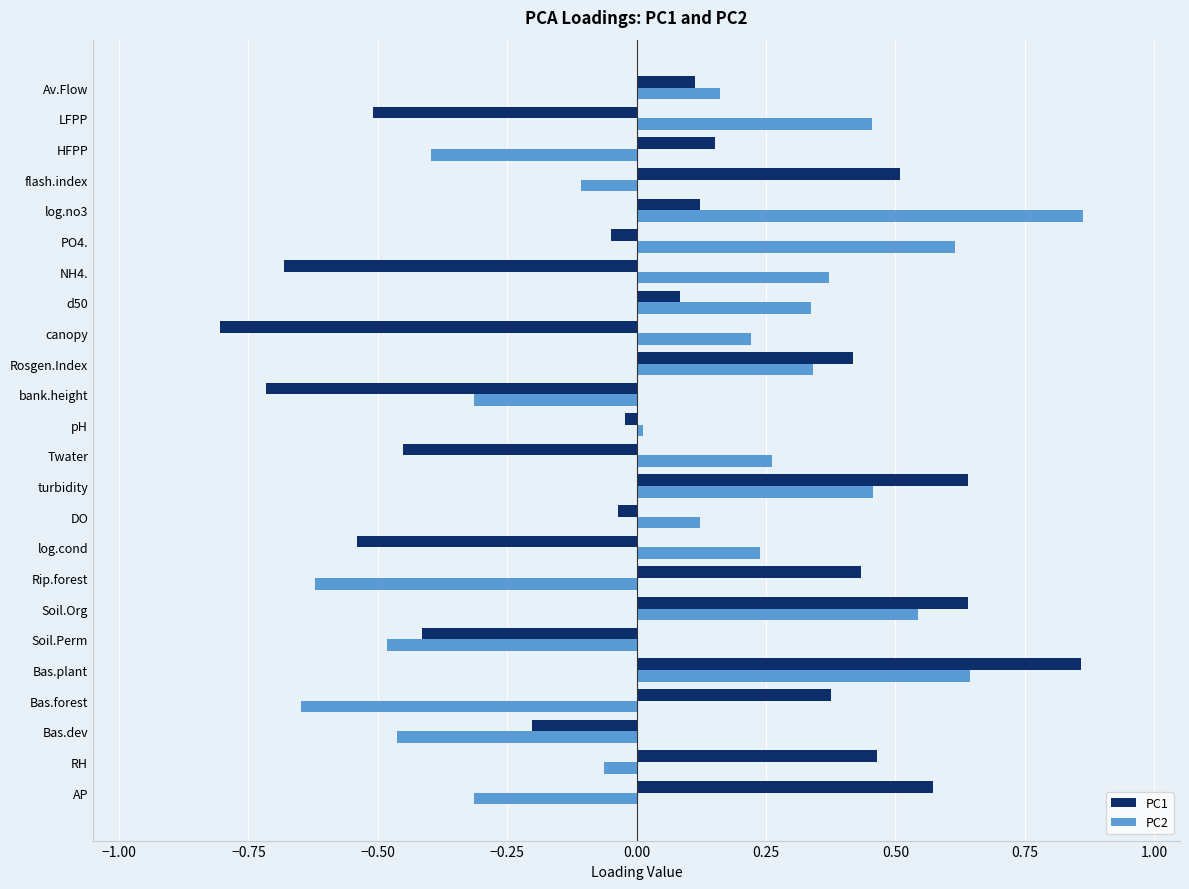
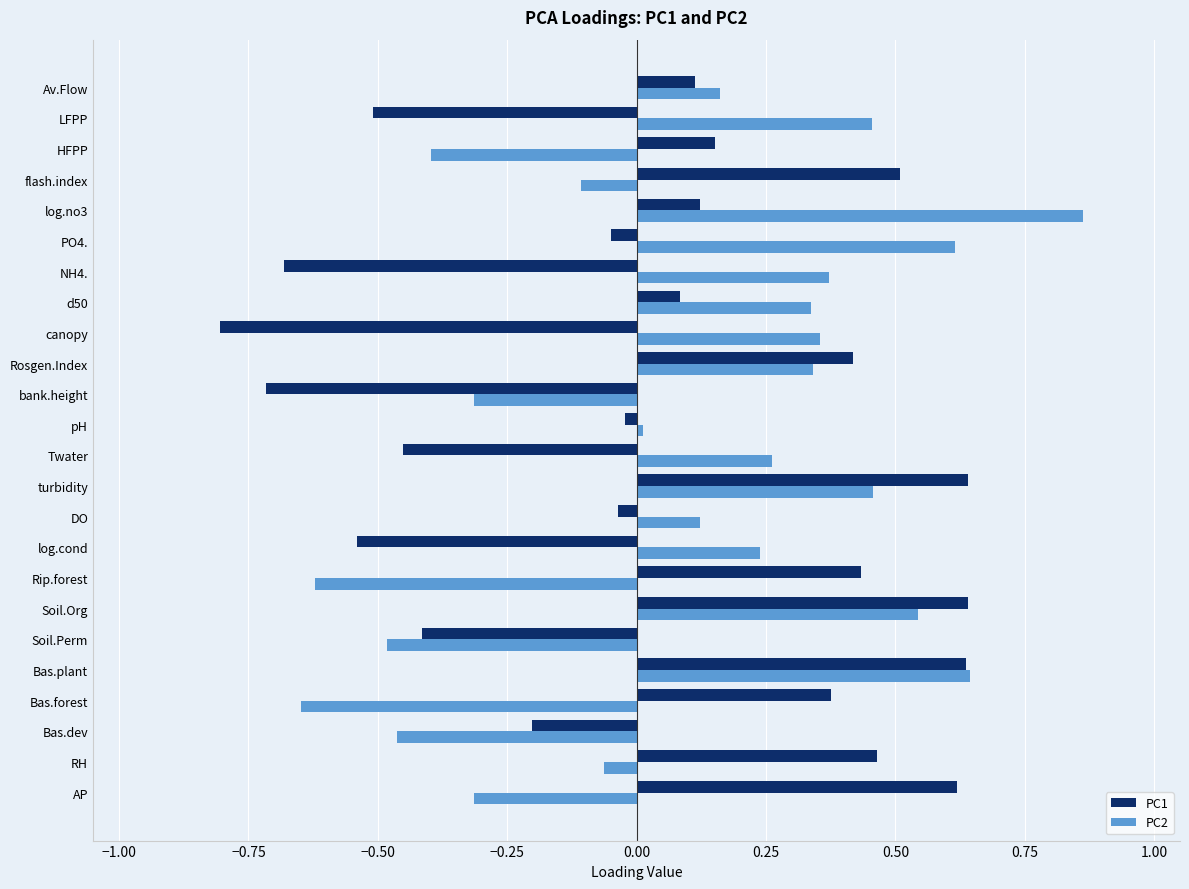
  {
    "PC1": {
      "Av.Flow": 0.11,
      "LFPP": -0.51,
      "HFPP": 0.15,
      "flash.index": 0.51,
      "log.no3": 0.12,
      "PO4.": -0.05,
      "NH4.": -0.68,
      "d50": 0.08,
      "canopy": -0.80,
      "Rosgen.Index": 0.42,
      "bank.height": -0.72,
      "pH": -0.02,
      "Twater": -0.45,
      "turbidity": 0.64,
      "DO": -0.04,
      "log.cond": -0.54,
      "Rip.forest": 0.43,
      "Soil.Org": 0.64,
      "Soil.Perm": -0.42,
-     "Bas.plant": 0.86,
+     "Bas.plant": 0.64,
      "Bas.forest": 0.38,
      "Bas.dev": -0.20,
      "RH": 0.46,
-     "AP": 0.57
+     "AP": 0.62
    },
    "PC2": {
      "Av.Flow": 0.16,
      "LFPP": 0.45,
      "HFPP": -0.40,
      "flash.index": -0.11,
      "log.no3": 0.86,
      "PO4.": 0.62,
      "NH4.": 0.37,
      "d50": 0.34,
-     "canopy": 0.22,
+     "canopy": 0.35,
      "Rosgen.Index": 0.34,
      "bank.height": -0.31,
      "pH": 0.01,
      "Twater": 0.26,
      "turbidity": 0.46,
      "DO": 0.12,
      "log.cond": 0.24,
      "Rip.forest": -0.62,
      "Soil.Org": 0.54,
      "Soil.Perm": -0.48,
      "Bas.plant": 0.64,
      "Bas.forest": -0.65,
      "Bas.dev": -0.46,
      "RH": -0.06,
      "AP": -0.31
    }
  }
